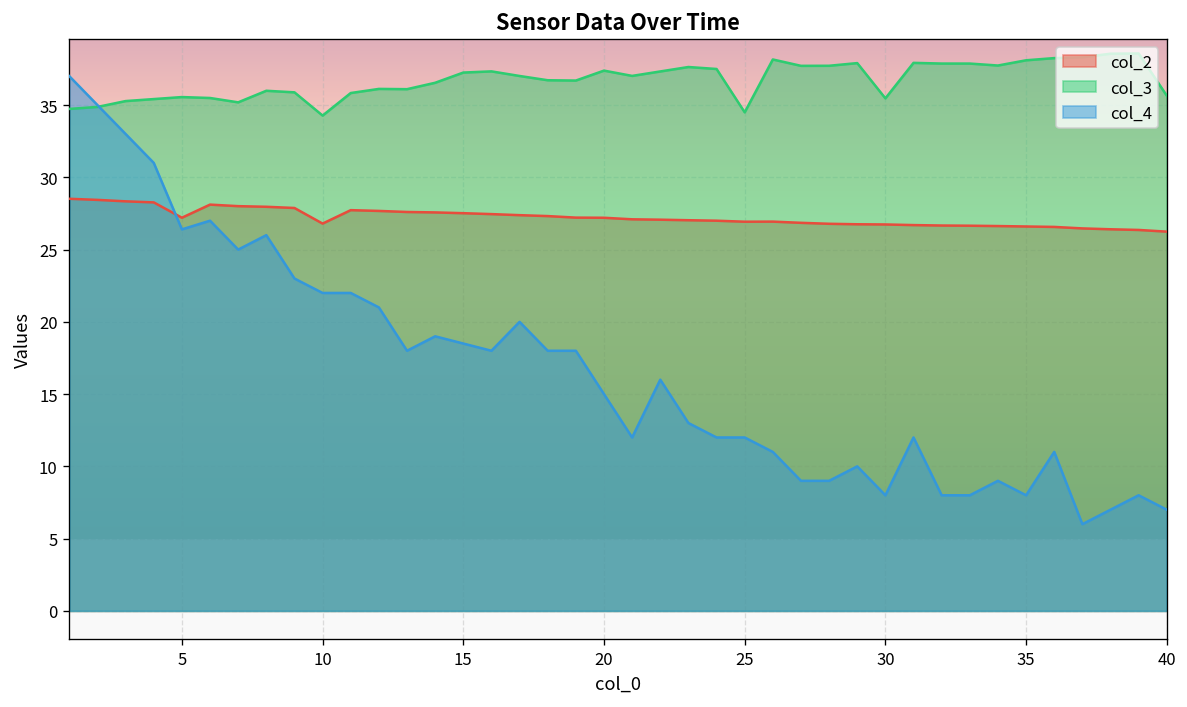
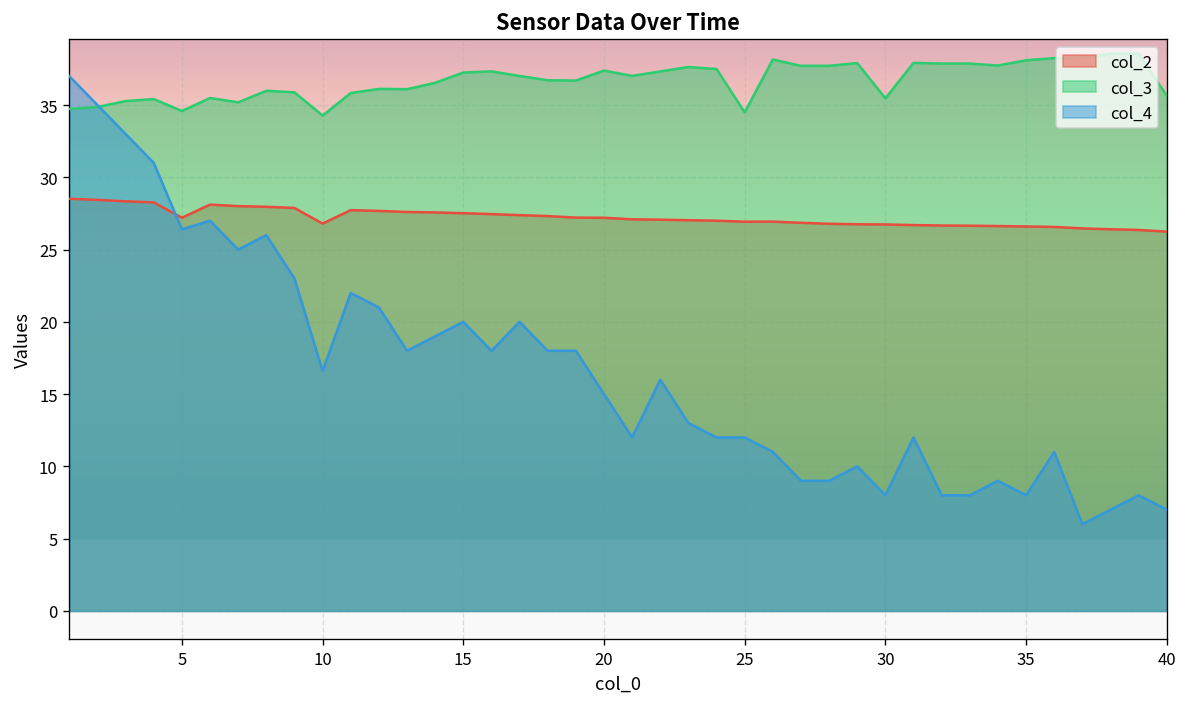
  {
    "col_2": {
      "5": 27.2,
      "10": 26.8,
      "15": 27.5,
      "20": 27.2,
      "25": 26.9,
      "30": 26.7,
      "35": 26.6,
      "40": 26.2
    },
    "col_3": {
-     "5": 35.6,
+     "5": 34.6,
      "10": 34.3,
      "15": 37.3,
      "20": 37.4,
      "25": 34.5,
      "30": 35.5,
      "35": 38.1,
      "40": 35.7
    },
    "col_4": {
      "5": 26.4,
-     "10": 22.0,
-     "15": 18.5,
+     "10": 16.6,
+     "15": 20.0,
      "20": 15.0,
      "25": 12.0,
      "30": 8.0,
      "35": 8.0,
      "40": 7.0
    }
  }
